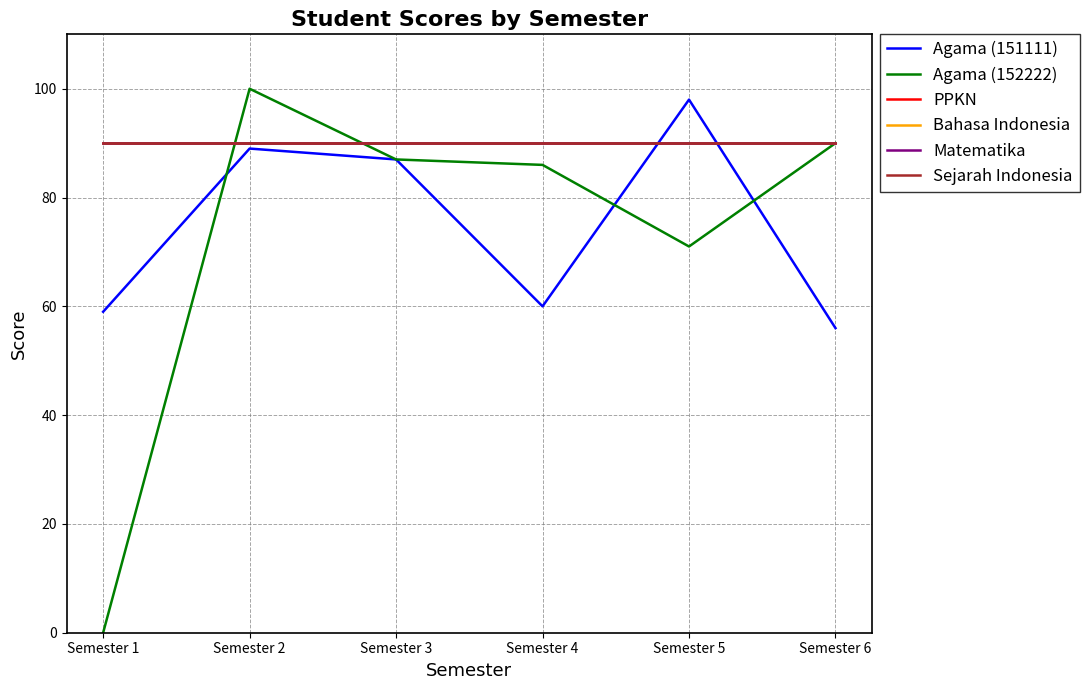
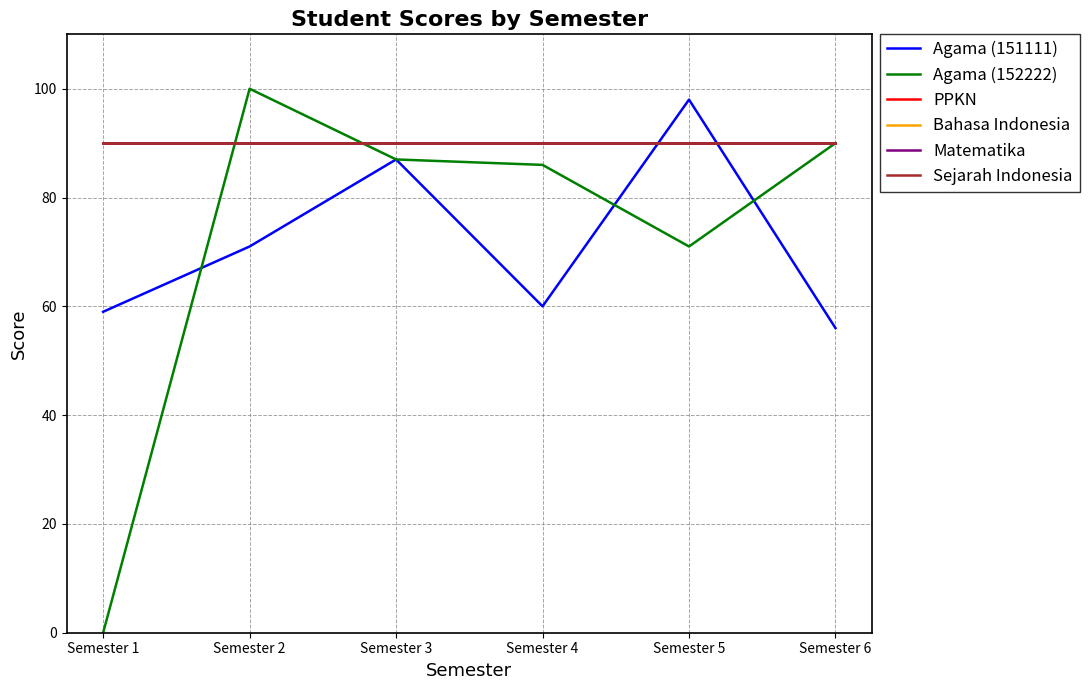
  {
    "Agama (151111)": {
      "Semester 1": 59,
-     "Semester 2": 89,
+     "Semester 2": 71,
      "Semester 4": 60,
      "Semester 5": 98,
      "Semester 6": 56
    },
    "Agama (152222)": {
      "Semester 1": 0,
      "Semester 2": 100,
      "Semester 4": 86,
      "Semester 5": 71
    },
    "Sejarah Indonesia": {
      "Semester 1": 90,
      "Semester 2": 90,
      "Semester 3": 90,
      "Semester 4": 90,
      "Semester 5": 90
    }
  }
